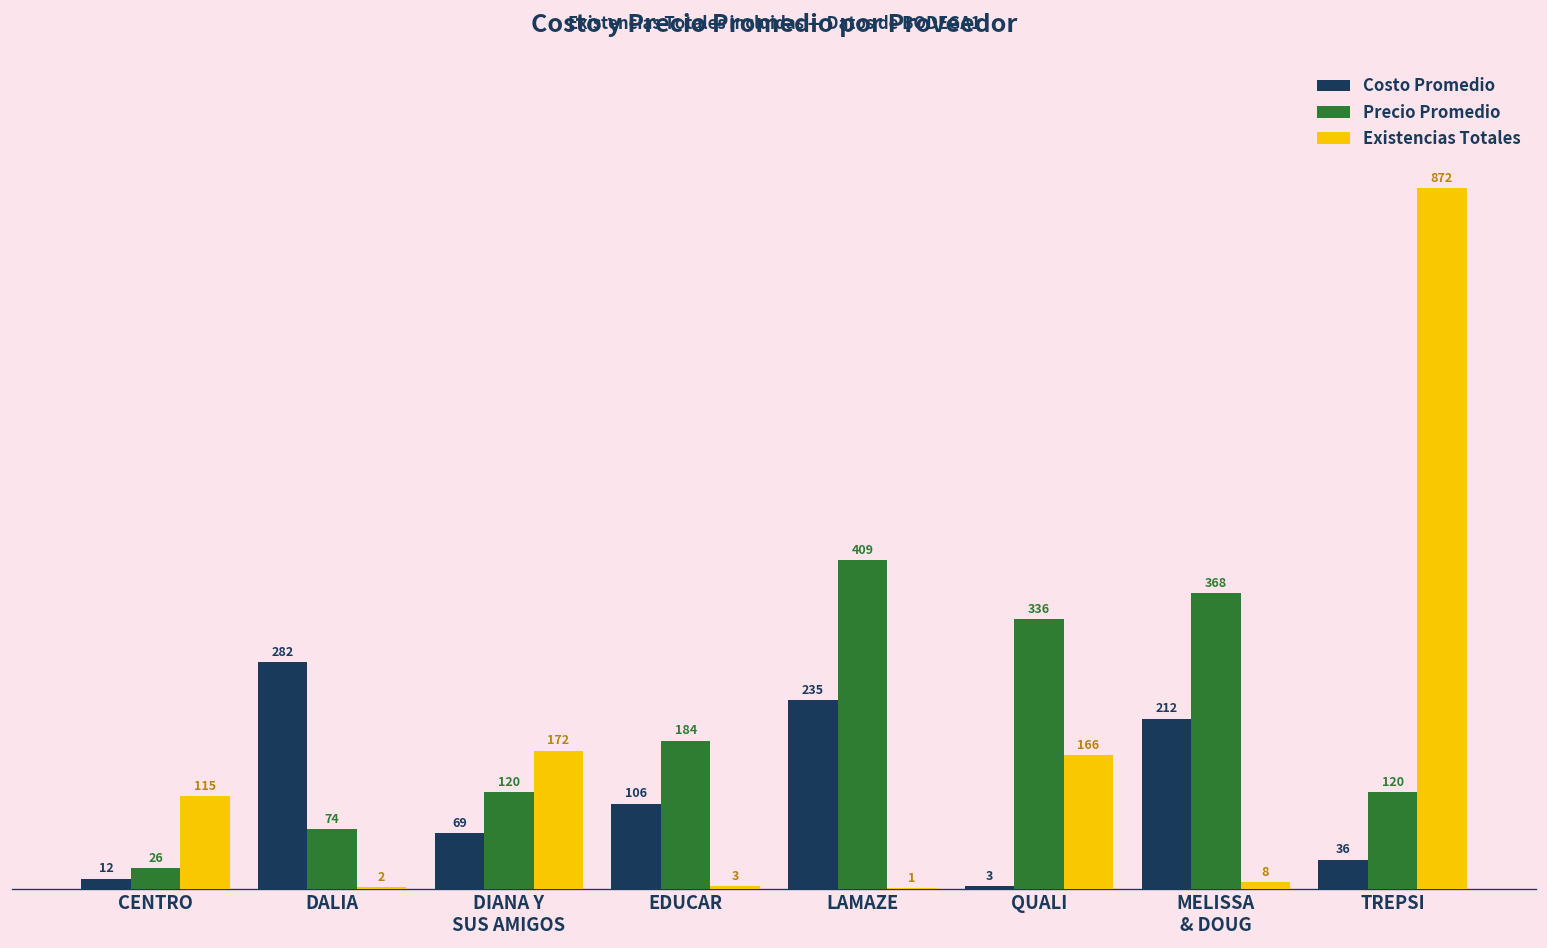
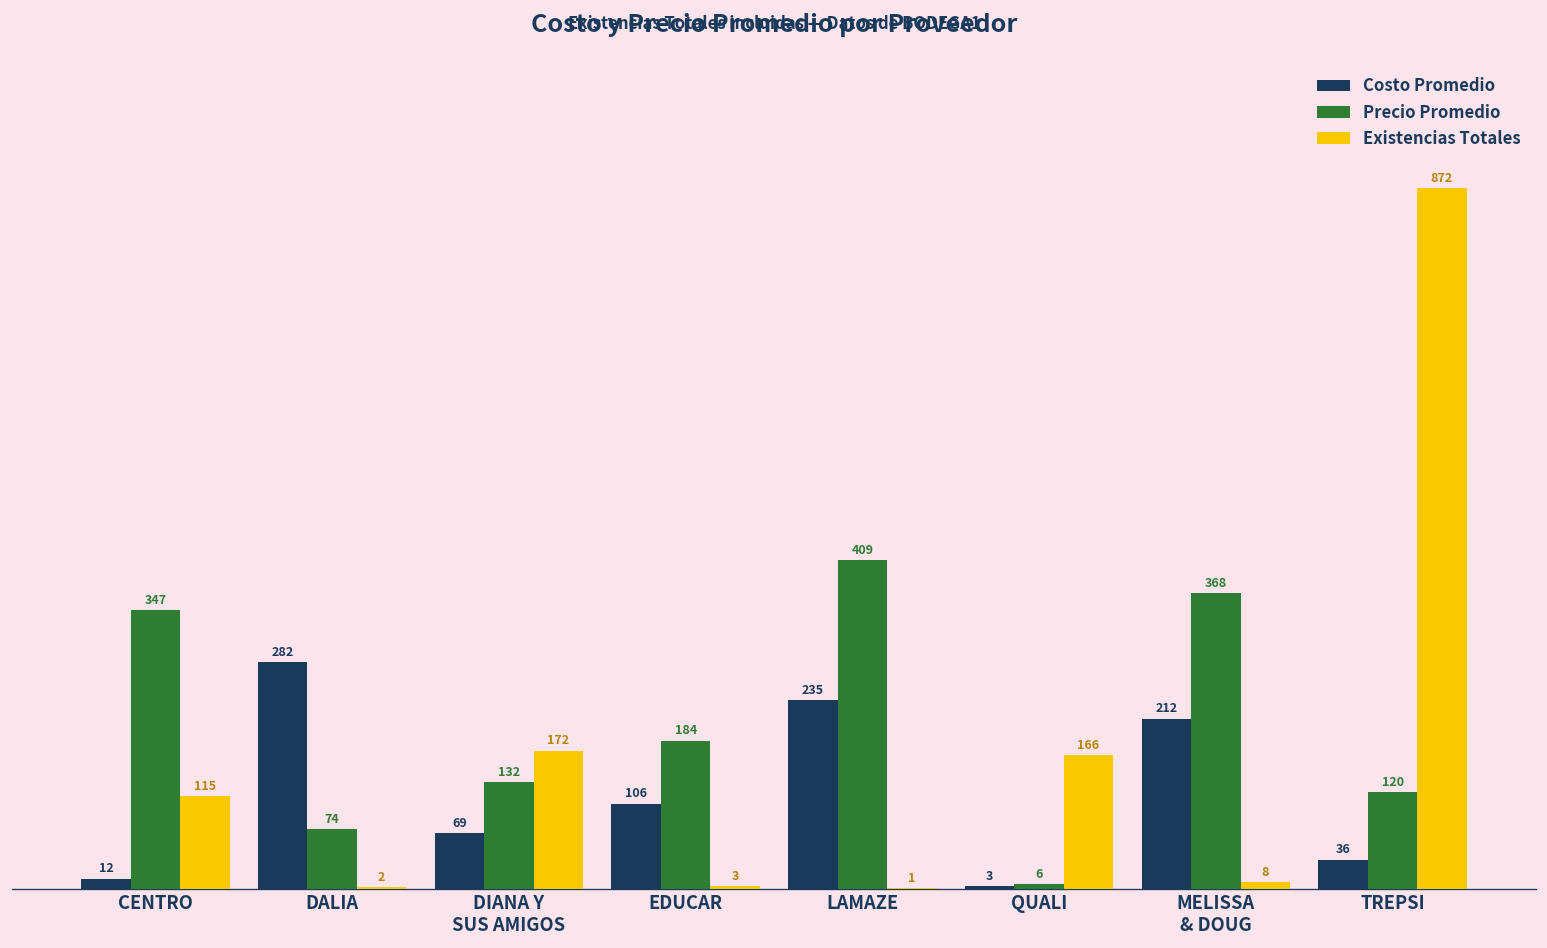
  {
    "Costo Promedio": {
      "CENTRO": 12,
      "DALIA": 282,
      "DIANA Y SUS AMIGOS": 69,
      "EDUCAR": 106,
      "LAMAZE": 235,
      "QUALI": 3,
      "MELISSA & DOUG": 212,
      "TREPSI": 36
    },
    "Precio Promedio": {
-     "CENTRO": 26,
+     "CENTRO": 347,
      "DALIA": 74,
-     "DIANA Y SUS AMIGOS": 120,
+     "DIANA Y SUS AMIGOS": 132,
      "EDUCAR": 184,
      "LAMAZE": 409,
-     "QUALI": 336,
+     "QUALI": 6,
      "MELISSA & DOUG": 368,
      "TREPSI": 120
    },
    "Existencias Totales": {
      "CENTRO": 115,
      "DALIA": 2,
      "DIANA Y SUS AMIGOS": 172,
      "EDUCAR": 3,
      "LAMAZE": 1,
      "QUALI": 166,
      "MELISSA & DOUG": 8,
      "TREPSI": 872
    }
  }
